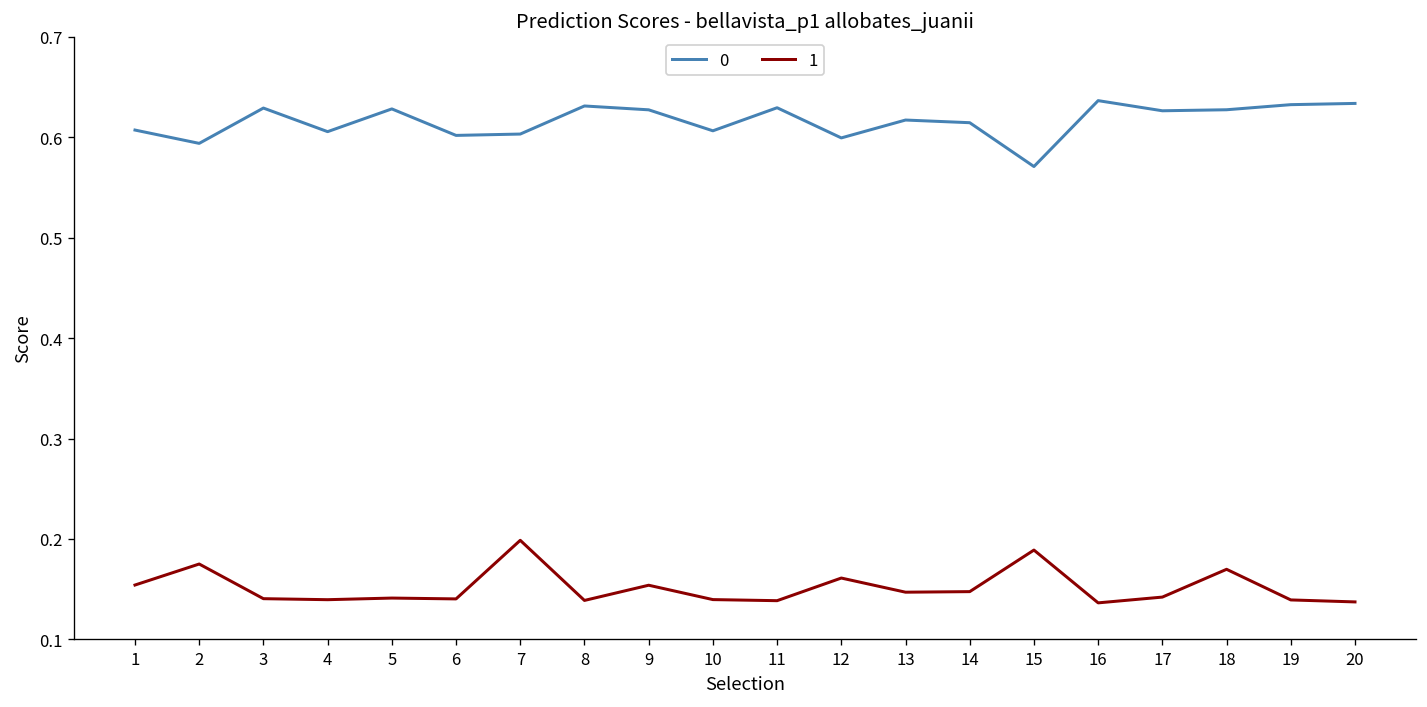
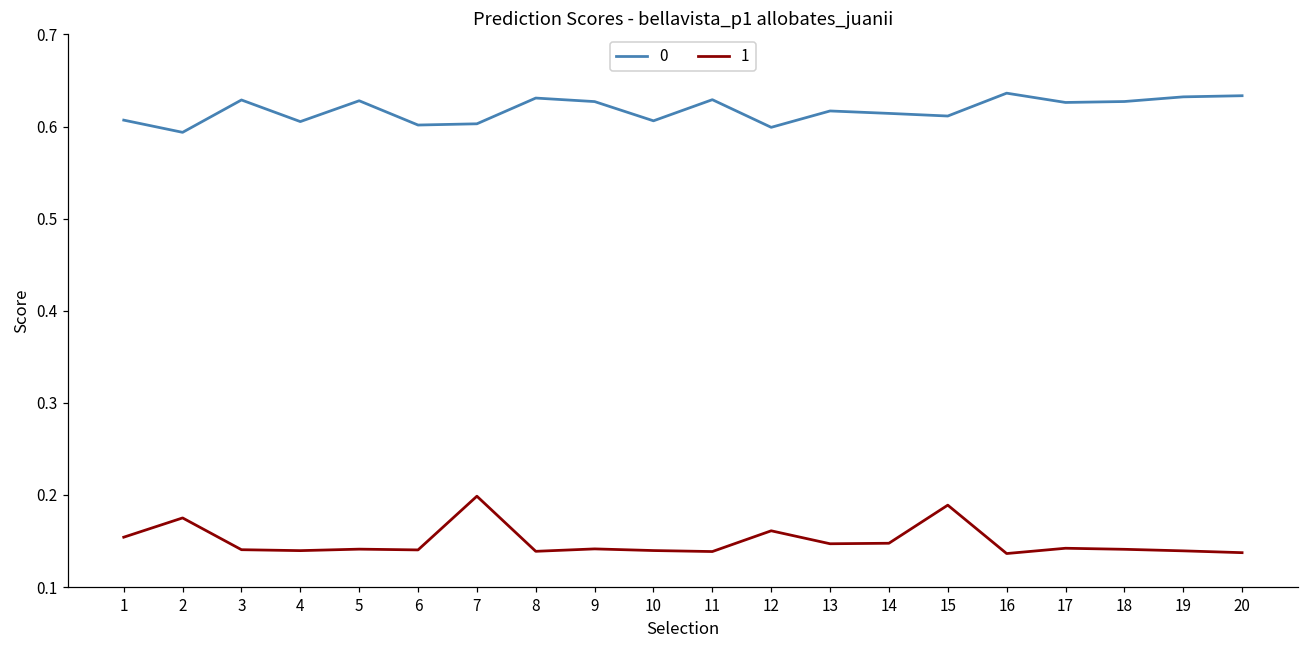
  {
    "0": {
      "1": 0.61,
      "2": 0.59,
      "3": 0.63,
      "4": 0.61,
      "5": 0.63,
      "6": 0.60,
      "7": 0.60,
      "8": 0.63,
      "9": 0.63,
      "10": 0.61,
      "11": 0.63,
      "12": 0.60,
      "13": 0.62,
      "14": 0.61,
-     "15": 0.57,
+     "15": 0.61,
      "16": 0.64,
      "17": 0.63,
      "18": 0.63,
      "19": 0.63,
      "20": 0.63
    },
    "1": {
      "1": 0.15,
      "2": 0.18,
      "3": 0.14,
      "4": 0.14,
      "5": 0.14,
      "6": 0.14,
      "7": 0.20,
      "8": 0.14,
-     "9": 0.15,
+     "9": 0.14,
      "10": 0.14,
      "11": 0.14,
      "12": 0.16,
      "13": 0.15,
      "14": 0.15,
      "15": 0.19,
      "16": 0.14,
      "17": 0.14,
-     "18": 0.17,
+     "18": 0.14,
      "19": 0.14,
      "20": 0.14
    }
  }
